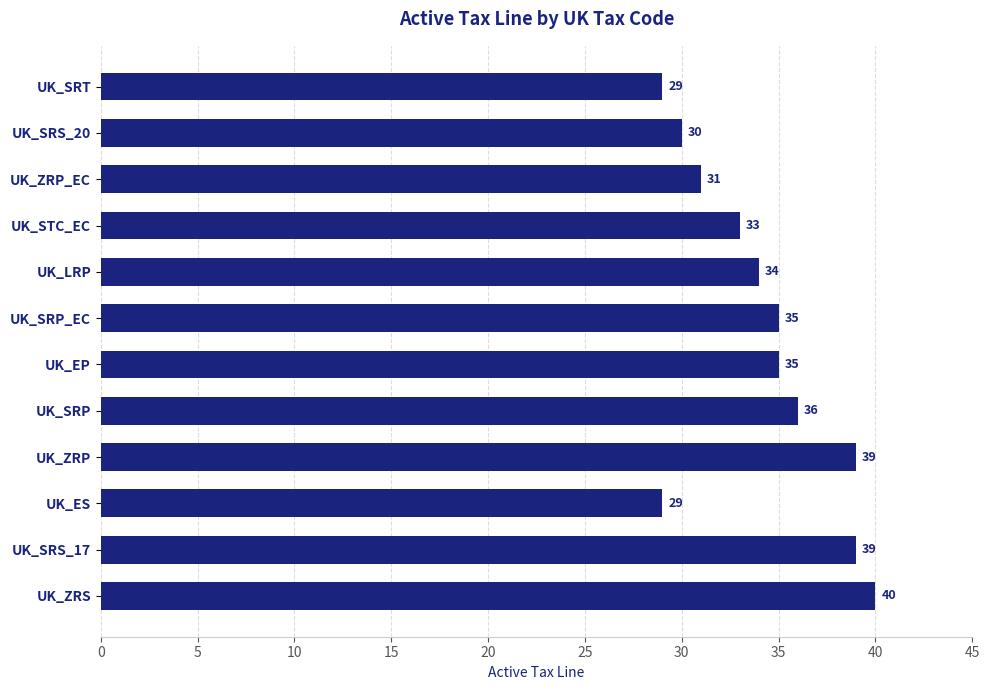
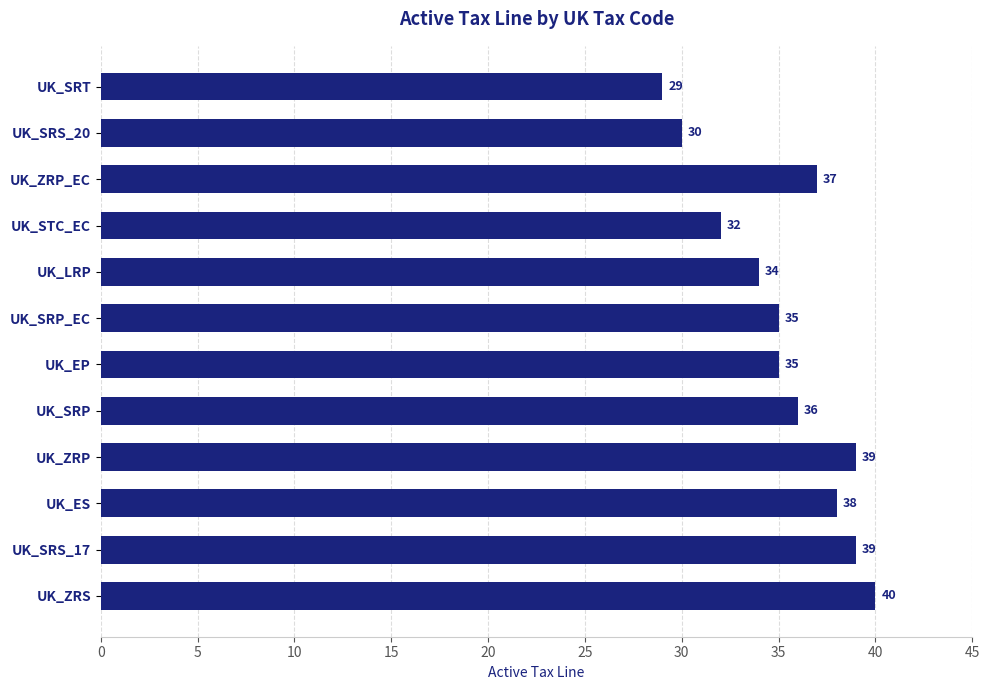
  {
    "UK_SRT": 29,
    "UK_SRS_20": 30,
-   "UK_ZRP_EC": 31,
-   "UK_STC_EC": 33,
+   "UK_ZRP_EC": 37,
+   "UK_STC_EC": 32,
    "UK_LRP": 34,
    "UK_SRP_EC": 35,
    "UK_EP": 35,
    "UK_SRP": 36,
    "UK_ZRP": 39,
-   "UK_ES": 29,
+   "UK_ES": 38,
    "UK_SRS_17": 39,
    "UK_ZRS": 40
  }
